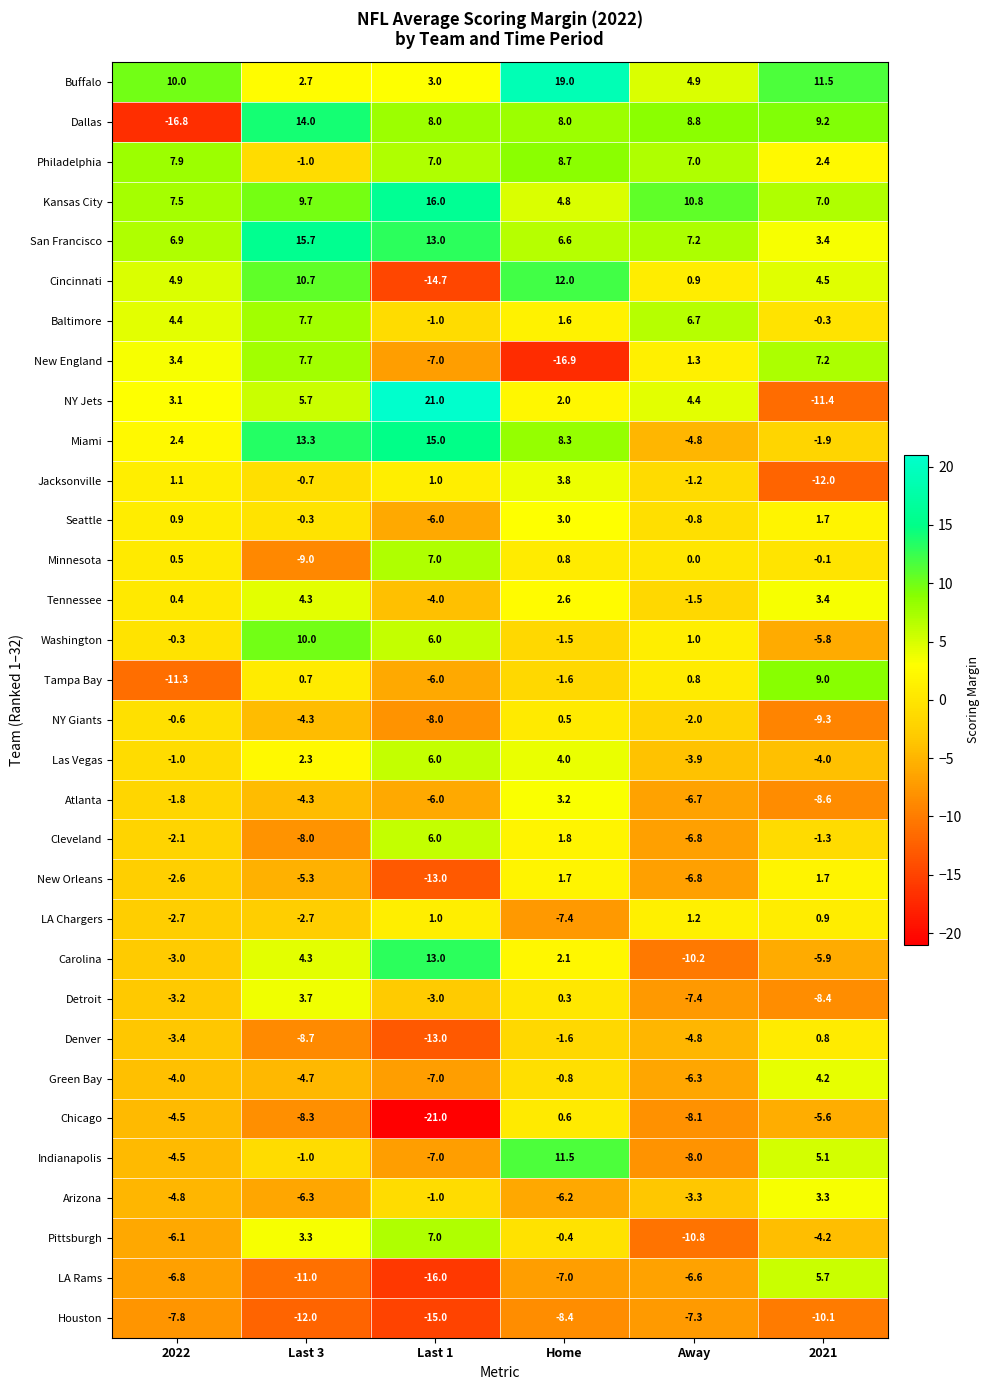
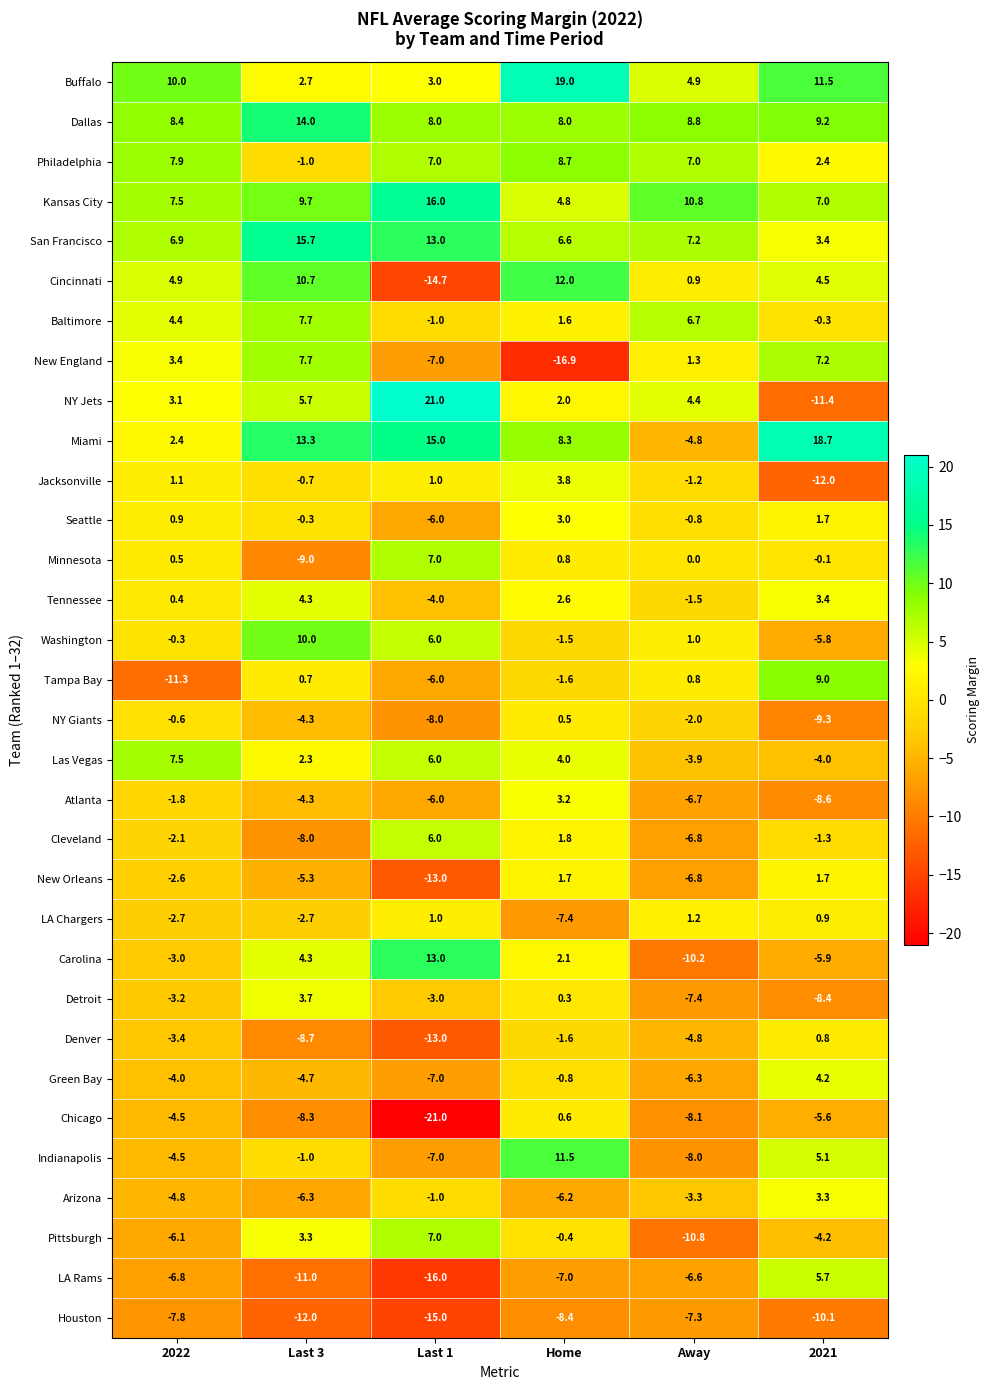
  {
    "Buffalo": {
      "2022": 10.0,
      "Last 3": 2.7,
      "Last 1": 3.0,
      "Home": 19.0,
      "Away": 4.9,
      "2021": 11.5
    },
    "Dallas": {
-     "2022": -16.8,
+     "2022": 8.4,
      "Last 3": 14.0,
      "Last 1": 8.0,
      "Home": 8.0,
      "Away": 8.8,
      "2021": 9.2
    },
    "Philadelphia": {
      "2022": 7.9,
      "Last 3": -1.0,
      "Last 1": 7.0,
      "Home": 8.7,
      "Away": 7.0,
      "2021": 2.4
    },
    "Kansas City": {
      "2022": 7.5,
      "Last 3": 9.7,
      "Last 1": 16.0,
      "Home": 4.8,
      "Away": 10.8,
      "2021": 7.0
    },
    "San Francisco": {
      "2022": 6.9,
      "Last 3": 15.7,
      "Last 1": 13.0,
      "Home": 6.6,
      "Away": 7.2,
      "2021": 3.4
    },
    "Cincinnati": {
      "2022": 4.9,
      "Last 3": 10.7,
      "Last 1": -14.7,
      "Home": 12.0,
      "Away": 0.9,
      "2021": 4.5
    },
    "Baltimore": {
      "2022": 4.4,
      "Last 3": 7.7,
      "Last 1": -1.0,
      "Home": 1.6,
      "Away": 6.7,
      "2021": -0.3
    },
    "New England": {
      "2022": 3.4,
      "Last 3": 7.7,
      "Last 1": -7.0,
      "Home": -16.9,
      "Away": 1.3,
      "2021": 7.2
    },
    "NY Jets": {
      "2022": 3.1,
      "Last 3": 5.7,
      "Last 1": 21.0,
      "Home": 2.0,
      "Away": 4.4,
      "2021": -11.4
    },
    "Miami": {
      "2022": 2.4,
      "Last 3": 13.3,
      "Last 1": 15.0,
      "Home": 8.3,
      "Away": -4.8,
-     "2021": -1.9
+     "2021": 18.7
    },
    "Jacksonville": {
      "2022": 1.1,
      "Last 3": -0.7,
      "Last 1": 1.0,
      "Home": 3.8,
      "Away": -1.2,
      "2021": -12.0
    },
    "Seattle": {
      "2022": 0.9,
      "Last 3": -0.3,
      "Last 1": -6.0,
      "Home": 3.0,
      "Away": -0.8,
      "2021": 1.7
    },
    "Minnesota": {
      "2022": 0.5,
      "Last 3": -9.0,
      "Last 1": 7.0,
      "Home": 0.8,
      "Away": 0.0,
      "2021": -0.1
    },
    "Tennessee": {
      "2022": 0.4,
      "Last 3": 4.3,
      "Last 1": -4.0,
      "Home": 2.6,
      "Away": -1.5,
      "2021": 3.4
    },
    "Washington": {
      "2022": -0.3,
      "Last 3": 10.0,
      "Last 1": 6.0,
      "Home": -1.5,
      "Away": 1.0,
      "2021": -5.8
    },
    "Tampa Bay": {
      "2022": -11.3,
      "Last 3": 0.7,
      "Last 1": -6.0,
      "Home": -1.6,
      "Away": 0.8,
      "2021": 9.0
    },
    "NY Giants": {
      "2022": -0.6,
      "Last 3": -4.3,
      "Last 1": -8.0,
      "Home": 0.5,
      "Away": -2.0,
      "2021": -9.3
    },
    "Las Vegas": {
-     "2022": -1.0,
+     "2022": 7.5,
      "Last 3": 2.3,
      "Last 1": 6.0,
      "Home": 4.0,
      "Away": -3.9,
      "2021": -4.0
    },
    "Atlanta": {
      "2022": -1.8,
      "Last 3": -4.3,
      "Last 1": -6.0,
      "Home": 3.2,
      "Away": -6.7,
      "2021": -8.6
    },
    "Cleveland": {
      "2022": -2.1,
      "Last 3": -8.0,
      "Last 1": 6.0,
      "Home": 1.8,
      "Away": -6.8,
      "2021": -1.3
    },
    "New Orleans": {
      "2022": -2.6,
      "Last 3": -5.3,
      "Last 1": -13.0,
      "Home": 1.7,
      "Away": -6.8,
      "2021": 1.7
    },
    "LA Chargers": {
      "2022": -2.7,
      "Last 3": -2.7,
      "Last 1": 1.0,
      "Home": -7.4,
      "Away": 1.2,
      "2021": 0.9
    },
    "Carolina": {
      "2022": -3.0,
      "Last 3": 4.3,
      "Last 1": 13.0,
      "Home": 2.1,
      "Away": -10.2,
      "2021": -5.9
    },
    "Detroit": {
      "2022": -3.2,
      "Last 3": 3.7,
      "Last 1": -3.0,
      "Home": 0.3,
      "Away": -7.4,
      "2021": -8.4
    },
    "Denver": {
      "2022": -3.4,
      "Last 3": -8.7,
      "Last 1": -13.0,
      "Home": -1.6,
      "Away": -4.8,
      "2021": 0.8
    },
    "Green Bay": {
      "2022": -4.0,
      "Last 3": -4.7,
      "Last 1": -7.0,
      "Home": -0.8,
      "Away": -6.3,
      "2021": 4.2
    },
    "Chicago": {
      "2022": -4.5,
      "Last 3": -8.3,
      "Last 1": -21.0,
      "Home": 0.6,
      "Away": -8.1,
      "2021": -5.6
    },
    "Indianapolis": {
      "2022": -4.5,
      "Last 3": -1.0,
      "Last 1": -7.0,
      "Home": 11.5,
      "Away": -8.0,
      "2021": 5.1
    },
    "Arizona": {
      "2022": -4.8,
      "Last 3": -6.3,
      "Last 1": -1.0,
      "Home": -6.2,
      "Away": -3.3,
      "2021": 3.3
    },
    "Pittsburgh": {
      "2022": -6.1,
      "Last 3": 3.3,
      "Last 1": 7.0,
      "Home": -0.4,
      "Away": -10.8,
      "2021": -4.2
    },
    "LA Rams": {
      "2022": -6.8,
      "Last 3": -11.0,
      "Last 1": -16.0,
      "Home": -7.0,
      "Away": -6.6,
      "2021": 5.7
    },
    "Houston": {
      "2022": -7.8,
      "Last 3": -12.0,
      "Last 1": -15.0,
      "Home": -8.4,
      "Away": -7.3,
      "2021": -10.1
    }
  }
